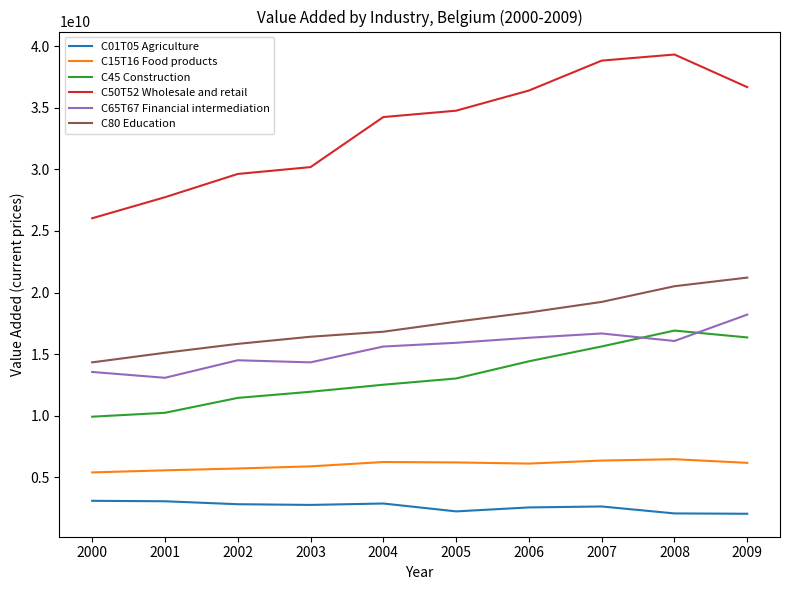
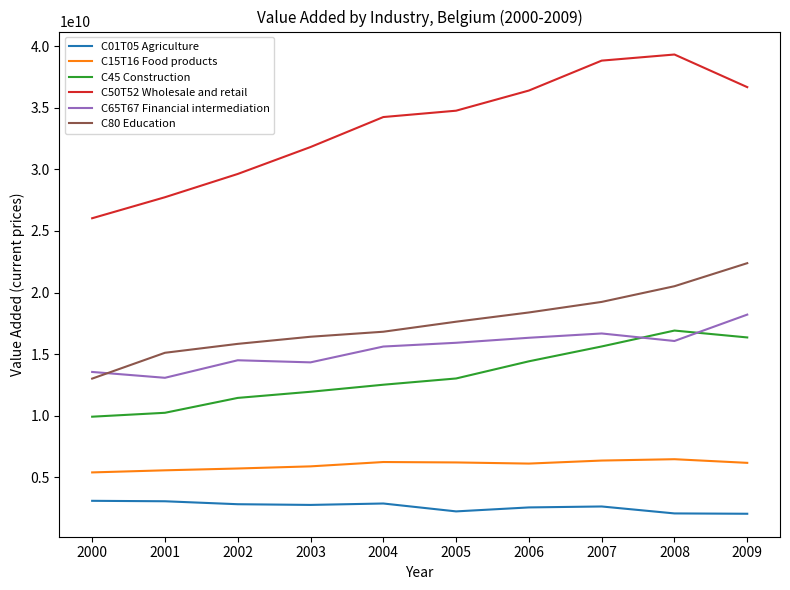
  {
    "C01T05 Agriculture": {
      "2000": 3100000000,
      "2001": 3100000000,
      "2002": 2800000000,
      "2003": 2800000000,
      "2004": 2900000000,
      "2005": 2200000000,
      "2006": 2600000000,
      "2007": 2600000000,
      "2008": 2100000000,
      "2009": 2000000000
    },
    "C15T16 Food products": {
      "2000": 5400000000,
      "2001": 5600000000,
      "2002": 5700000000,
      "2003": 5900000000,
      "2004": 6200000000,
      "2005": 6200000000,
      "2006": 6100000000,
      "2007": 6400000000,
      "2008": 6500000000,
      "2009": 6200000000
    },
    "C45 Construction": {
      "2000": 9900000000,
      "2001": 10200000000,
      "2002": 11400000000,
      "2003": 11900000000,
      "2004": 12500000000,
      "2005": 13000000000,
      "2006": 14400000000,
      "2007": 15600000000,
      "2008": 16900000000,
      "2009": 16400000000
    },
    "C50T52 Wholesale and retail": {
      "2000": 26000000000,
      "2001": 27700000000,
      "2002": 29600000000,
-     "2003": 30200000000,
+     "2003": 31800000000,
      "2004": 34200000000,
      "2005": 34800000000,
      "2006": 36400000000,
      "2007": 38800000000,
      "2008": 39300000000,
      "2009": 36700000000
    },
    "C65T67 Financial intermediation": {
      "2000": 13600000000,
      "2001": 13100000000,
      "2002": 14500000000,
      "2003": 14300000000,
      "2004": 15600000000,
      "2005": 15900000000,
      "2006": 16300000000,
      "2007": 16700000000,
      "2008": 16100000000,
      "2009": 18200000000
    },
    "C80 Education": {
-     "2000": 14300000000,
+     "2000": 13000000000,
      "2001": 15100000000,
      "2002": 15800000000,
      "2003": 16400000000,
      "2004": 16800000000,
      "2005": 17600000000,
      "2006": 18400000000,
      "2007": 19200000000,
      "2008": 20500000000,
-     "2009": 21200000000
+     "2009": 22400000000
    }
  }
